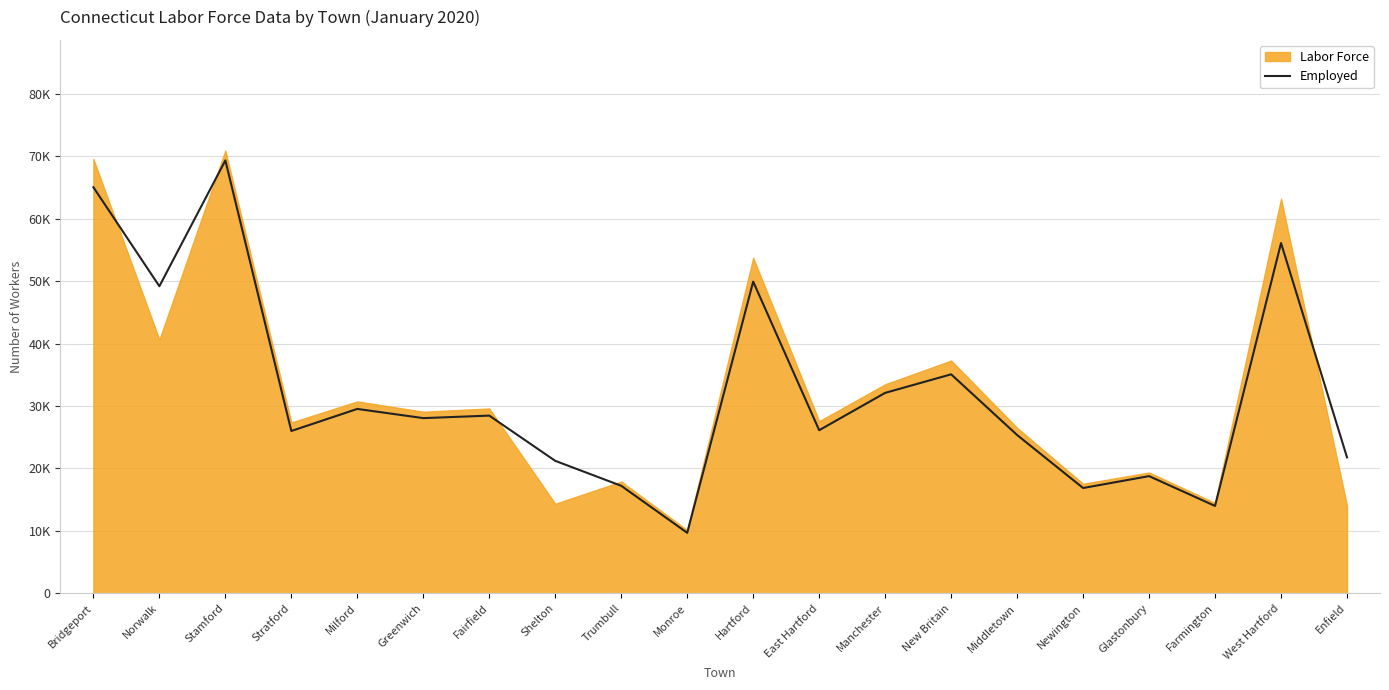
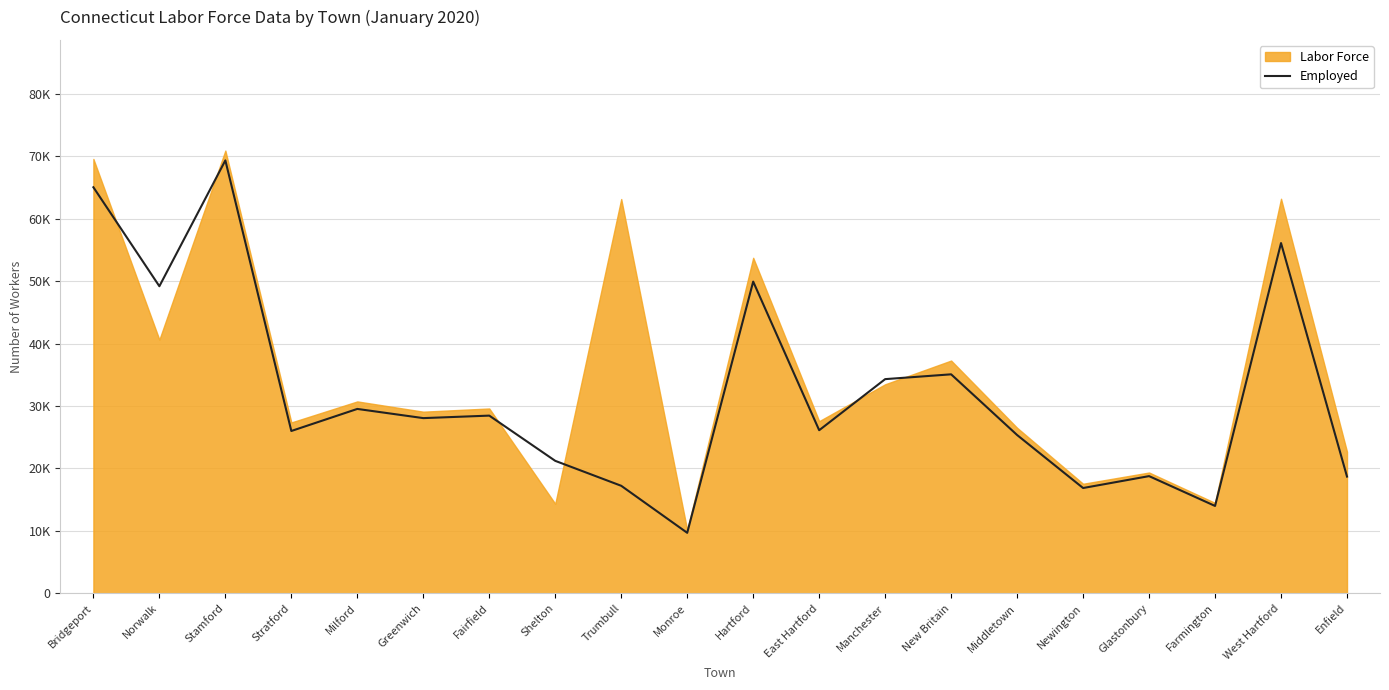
  {
    "Employed": {
      "Bridgeport": 65000,
      "Norwalk": 49000,
      "Stamford": 69000,
      "Stratford": 26000,
      "Milford": 30000,
      "Greenwich": 28000,
      "Fairfield": 28000,
      "Shelton": 21000,
      "Trumbull": 17000,
      "Monroe": 10000,
      "Hartford": 50000,
      "East Hartford": 26000,
-     "Manchester": 32000,
+     "Manchester": 34000,
      "New Britain": 35000,
      "Middletown": 25000,
      "Newington": 17000,
      "Glastonbury": 19000,
      "Farmington": 14000,
      "West Hartford": 56000,
-     "Enfield": 22000
+     "Enfield": 19000
    },
    "Labor Force": {
      "Bridgeport": 70000,
      "Norwalk": 41000,
      "Stamford": 71000,
      "Stratford": 27000,
      "Milford": 31000,
      "Greenwich": 29000,
      "Fairfield": 30000,
      "Shelton": 14000,
-     "Trumbull": 18000,
+     "Trumbull": 63000,
      "Monroe": 10000,
      "Hartford": 54000,
      "East Hartford": 28000,
      "Manchester": 33000,
      "New Britain": 37000,
      "Middletown": 27000,
      "Newington": 18000,
      "Glastonbury": 19000,
      "Farmington": 14000,
      "West Hartford": 63000,
-     "Enfield": 14000
+     "Enfield": 23000
    }
  }
